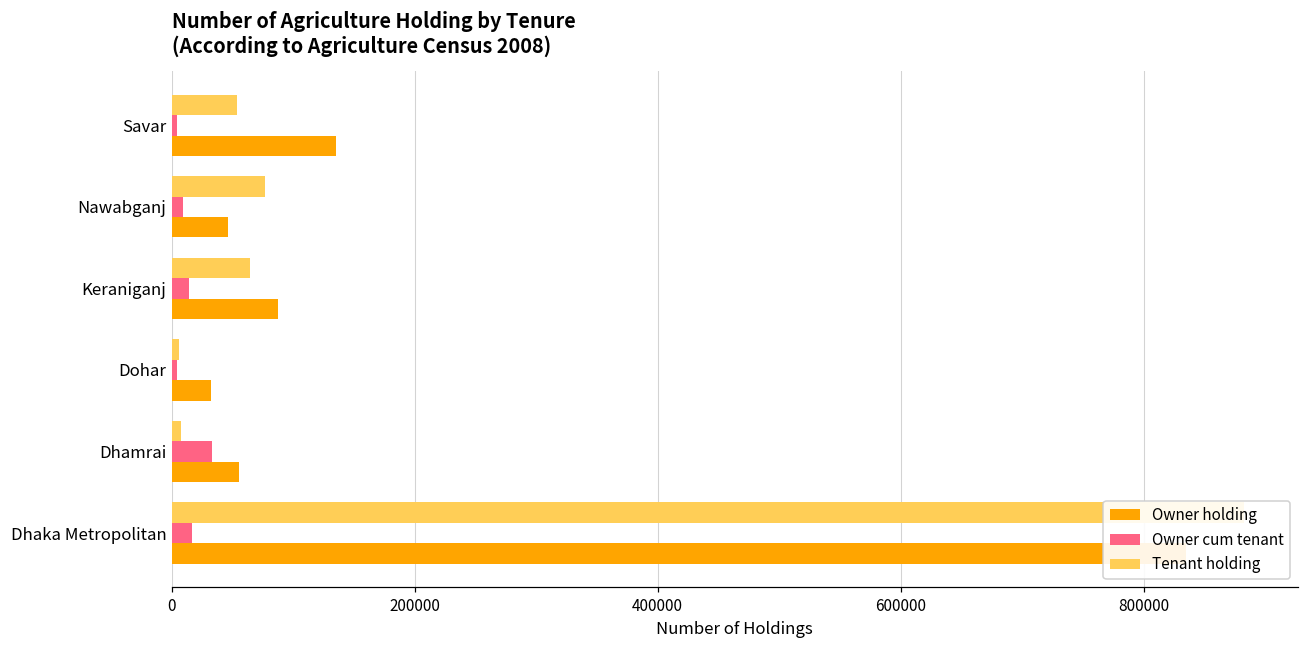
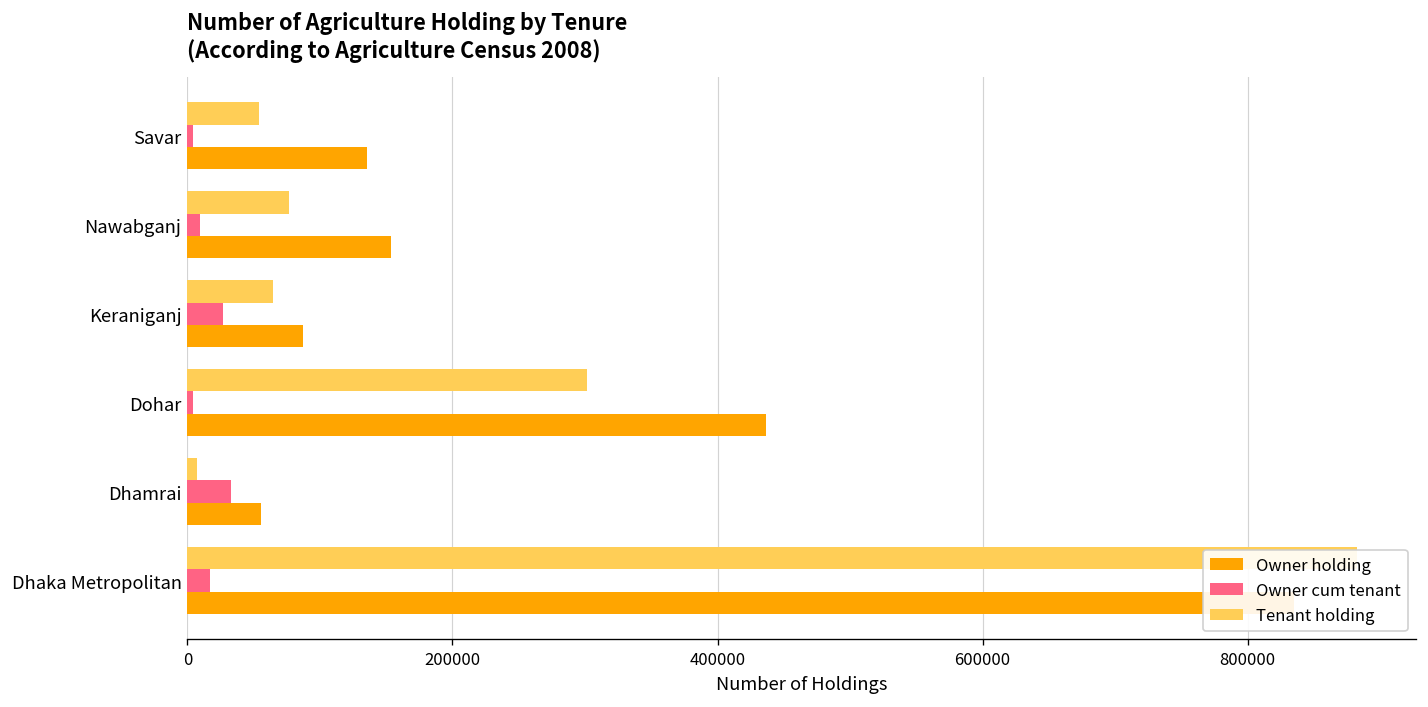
  {
    "Owner holding": {
      "Savar": 136000,
-     "Nawabganj": 46000,
+     "Nawabganj": 154000,
      "Keraniganj": 87000,
-     "Dohar": 32000,
+     "Dohar": 437000,
      "Dhamrai": 55000
    },
    "Owner cum tenant": {
      "Savar": 4000,
      "Nawabganj": 10000,
-     "Keraniganj": 14000,
+     "Keraniganj": 27000,
      "Dohar": 5000,
      "Dhamrai": 33000,
      "Dhaka Metropolitan": 17000
    },
    "Tenant holding": {
      "Savar": 54000,
      "Nawabganj": 76000,
      "Keraniganj": 65000,
-     "Dohar": 6000,
+     "Dohar": 302000,
      "Dhamrai": 7000
    }
  }
